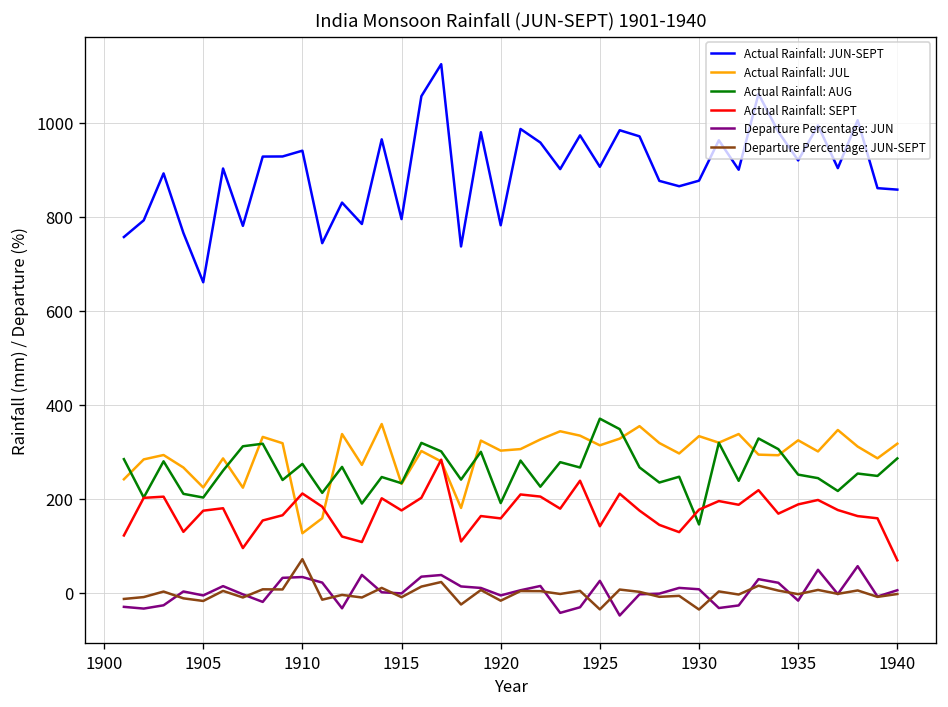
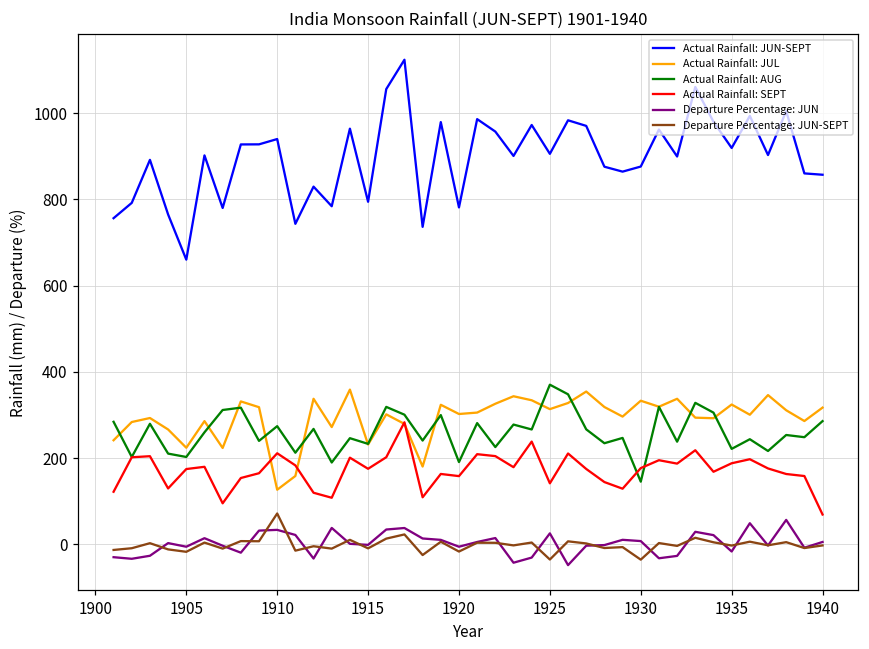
  {
    "Actual Rainfall: JUN-SEPT": {
      "1905": 660,
      "1910": 940,
      "1915": 790,
      "1920": 780,
      "1925": 910,
      "1930": 880,
      "1935": 920,
      "1940": 860
    },
    "Actual Rainfall: JUL": {
      "1905": 220,
      "1910": 130,
      "1920": 300,
      "1925": 310,
      "1930": 330,
      "1935": 320,
      "1940": 320
    },
    "Actual Rainfall: AUG": {
      "1905": 200,
      "1910": 270,
      "1920": 190,
      "1925": 370,
      "1930": 150,
-     "1935": 250,
+     "1935": 220,
      "1940": 290
    },
    "Actual Rainfall: SEPT": {
      "1905": 170,
      "1910": 210,
      "1915": 180,
      "1920": 160,
      "1925": 140,
      "1930": 180,
      "1935": 190,
      "1940": 70
    },
    "Departure Percentage: JUN": {
      "1905": -10,
      "1910": 30,
      "1915": 0,
      "1920": -10,
      "1925": 30,
      "1930": 10,
      "1935": -20,
      "1940": 10
    },
    "Departure Percentage: JUN-SEPT": {
      "1905": -20,
      "1910": 70,
      "1915": -10,
      "1920": -20,
      "1925": -40,
      "1930": -40,
      "1935": 0,
      "1940": 0
    }
  }
